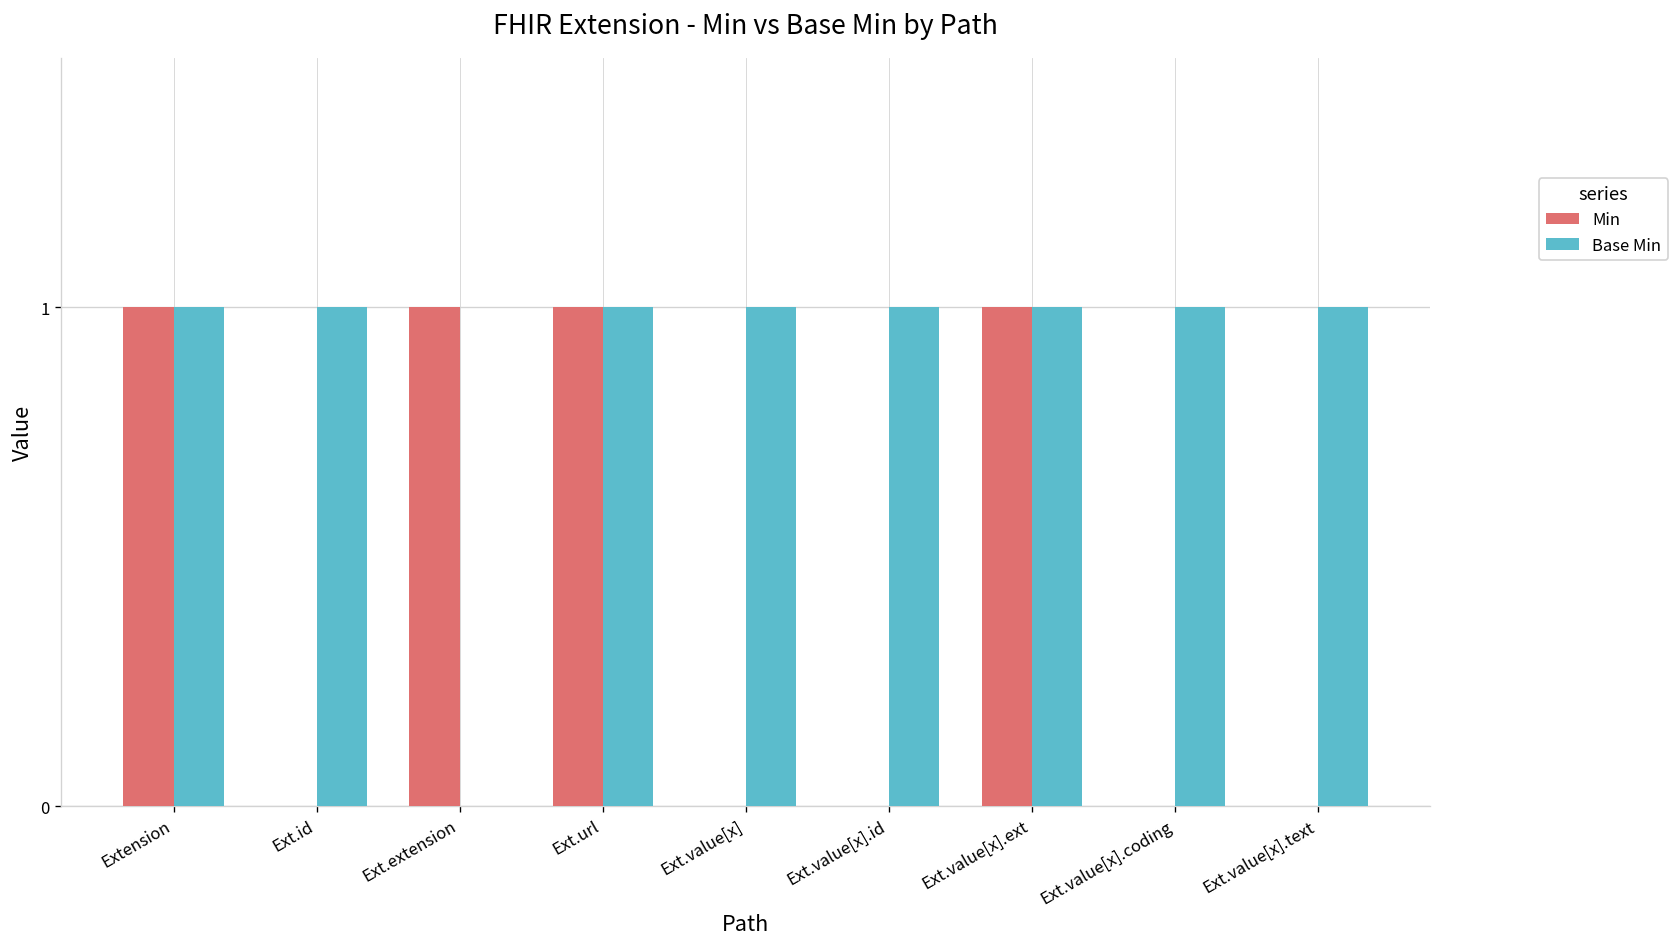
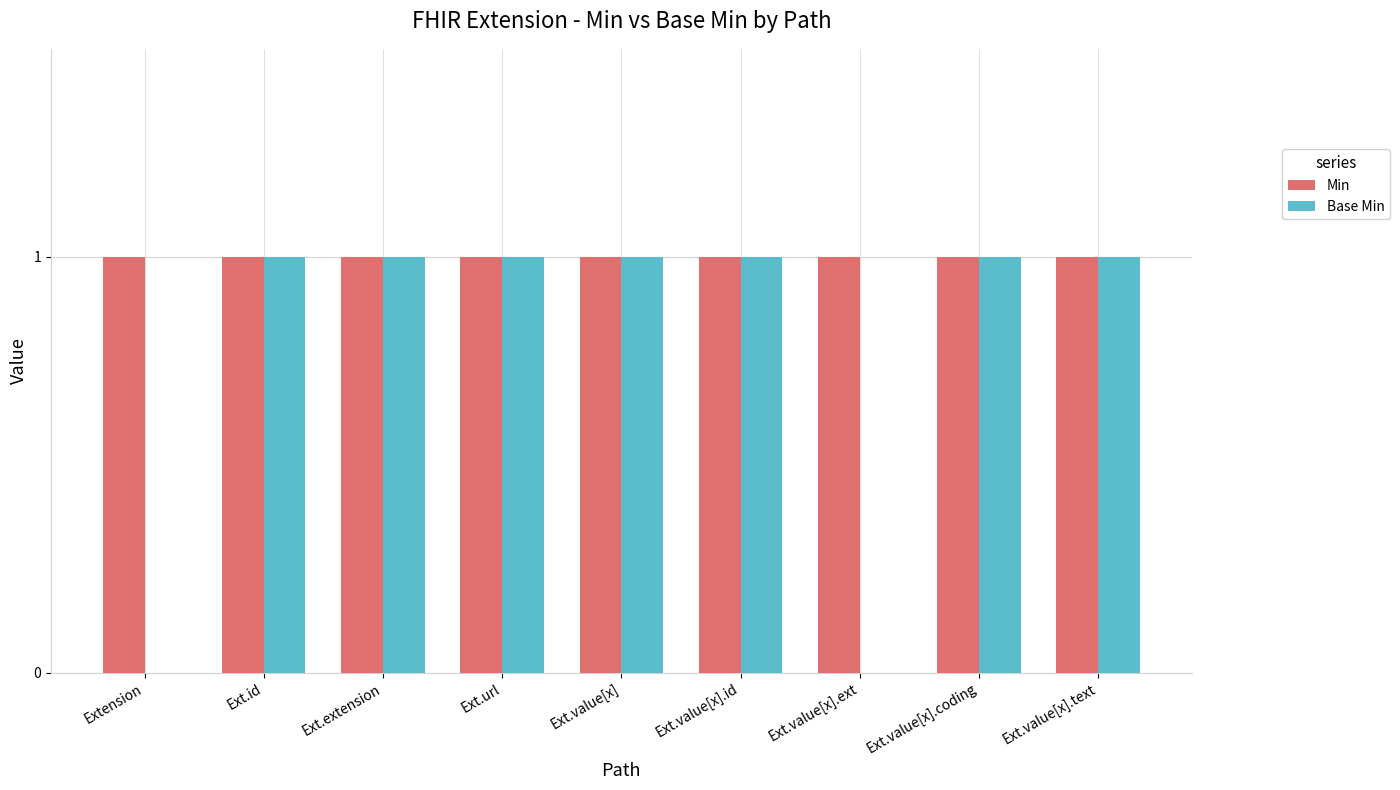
  {
    "Min": {
      "Extension": 1,
-     "Ext.id": 0,
+     "Ext.id": 1,
      "Ext.extension": 1,
      "Ext.url": 1,
-     "Ext.value[x]": 0,
-     "Ext.value[x].id": 0,
+     "Ext.value[x]": 1,
+     "Ext.value[x].id": 1,
      "Ext.value[x].ext": 1,
-     "Ext.value[x].coding": 0,
-     "Ext.value[x].text": 0
+     "Ext.value[x].coding": 1,
+     "Ext.value[x].text": 1
    },
    "Base Min": {
-     "Extension": 1,
+     "Extension": 0,
      "Ext.id": 1,
-     "Ext.extension": 0,
+     "Ext.extension": 1,
      "Ext.url": 1,
      "Ext.value[x]": 1,
      "Ext.value[x].id": 1,
-     "Ext.value[x].ext": 1,
+     "Ext.value[x].ext": 0,
      "Ext.value[x].coding": 1,
      "Ext.value[x].text": 1
    }
  }
